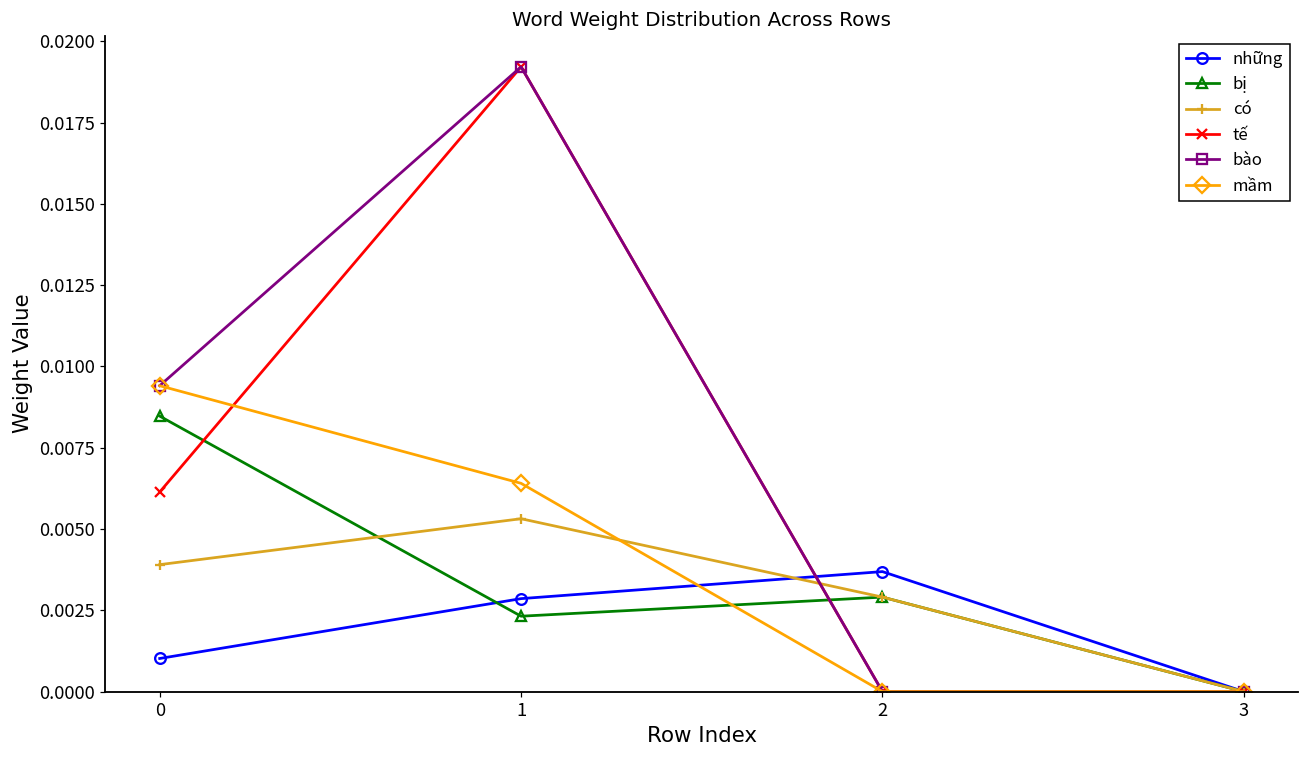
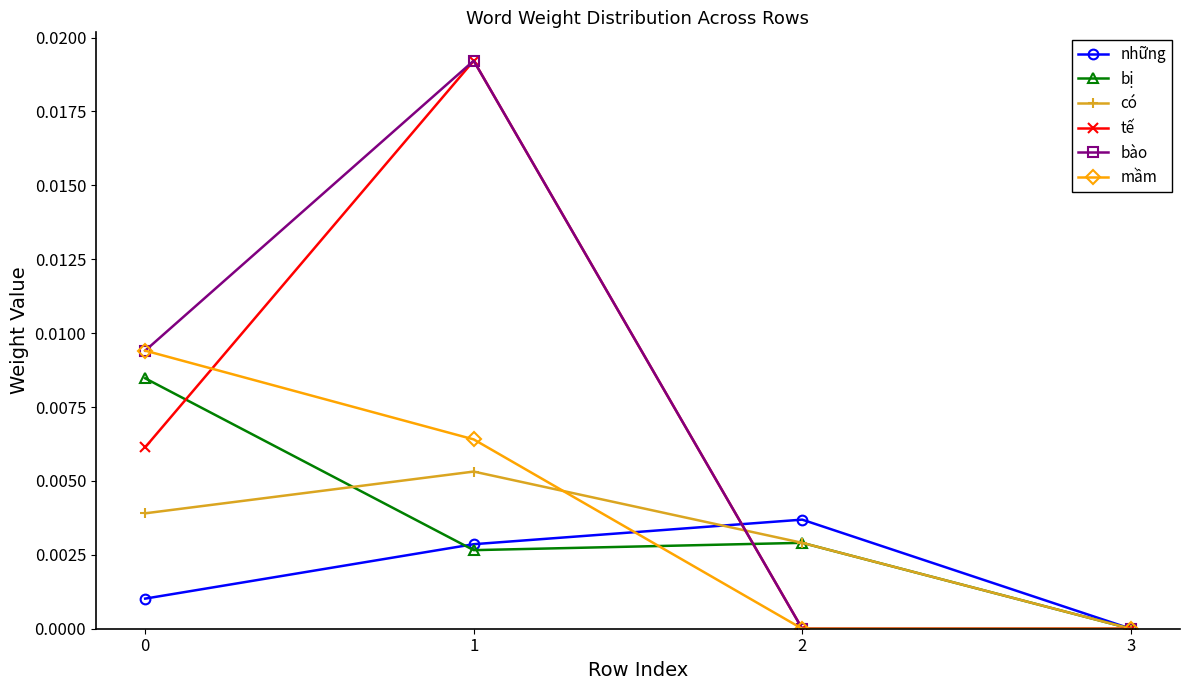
  {
    "những": {
      "0": 0.0010,
      "1": 0.0029,
      "2": 0.0037
    },
    "bị": {
      "0": 0.0085,
-     "1": 0.0023
+     "1": 0.0027
    },
    "tế": {
      "0": 0.0061
    }
  }
